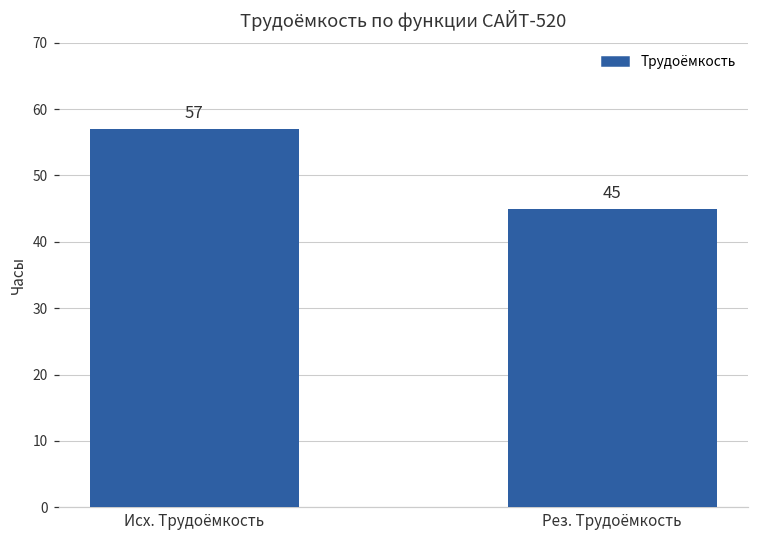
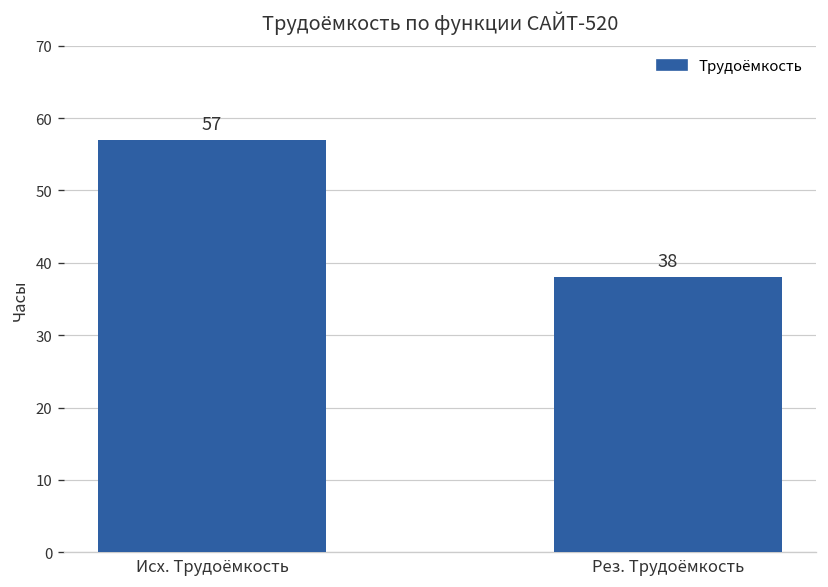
  {
    "Исх. Трудоёмкость": 57,
-   "Рез. Трудоёмкость": 45
+   "Рез. Трудоёмкость": 38
  }
